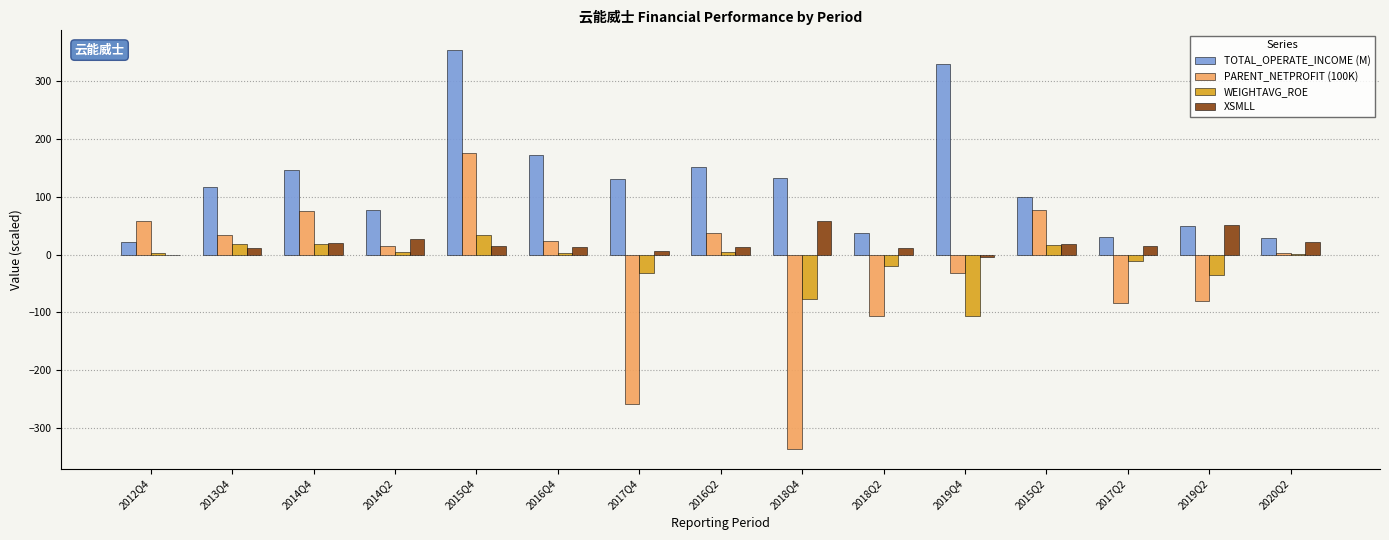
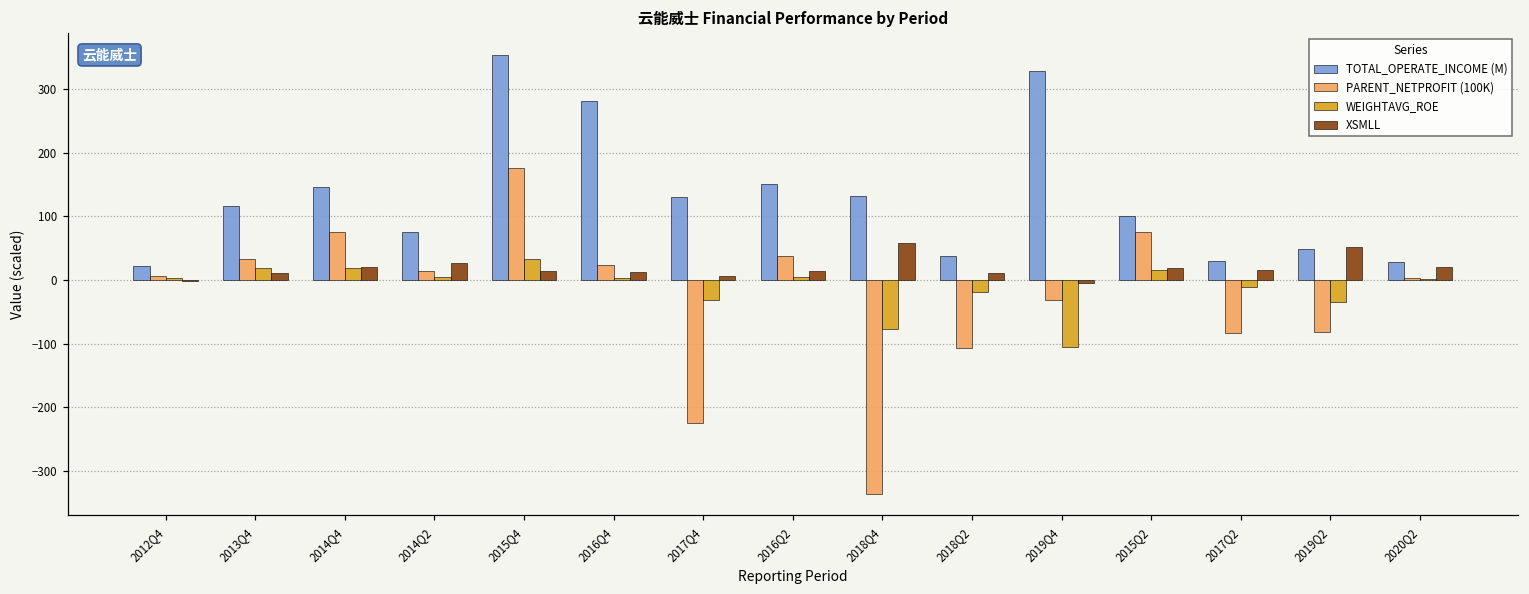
  {
    "TOTAL_OPERATE_INCOME (M)": {
      "2012Q4": 20,
      "2013Q4": 120,
      "2014Q4": 150,
      "2014Q2": 80,
      "2015Q4": 350,
-     "2016Q4": 170,
+     "2016Q4": 280,
      "2017Q4": 130,
      "2016Q2": 150,
      "2018Q4": 130,
      "2018Q2": 40,
      "2019Q4": 330,
      "2015Q2": 100,
      "2017Q2": 30,
      "2019Q2": 50,
      "2020Q2": 30
    },
    "PARENT_NETPROFIT (100K)": {
-     "2012Q4": 60,
+     "2012Q4": 10,
      "2013Q4": 30,
      "2014Q4": 80,
      "2014Q2": 10,
      "2015Q4": 180,
      "2016Q4": 20,
-     "2017Q4": -260,
+     "2017Q4": -220,
      "2016Q2": 40,
      "2018Q4": -340,
      "2018Q2": -110,
      "2019Q4": -30,
      "2015Q2": 80,
      "2017Q2": -80,
      "2019Q2": -80
    },
    "WEIGHTAVG_ROE": {
      "2013Q4": 20,
      "2014Q4": 20,
      "2015Q4": 30,
      "2017Q4": -30,
      "2016Q2": 10,
      "2018Q4": -80,
      "2018Q2": -20,
      "2019Q4": -110,
      "2015Q2": 20,
      "2017Q2": -10,
      "2019Q2": -30
    },
    "XSMLL": {
      "2013Q4": 10,
      "2014Q4": 20,
      "2014Q2": 30,
      "2015Q4": 10,
      "2016Q4": 10,
      "2017Q4": 10,
      "2016Q2": 10,
      "2018Q4": 60,
      "2018Q2": 10,
      "2019Q4": 0,
      "2015Q2": 20,
      "2017Q2": 20,
      "2019Q2": 50,
      "2020Q2": 20
    }
  }
